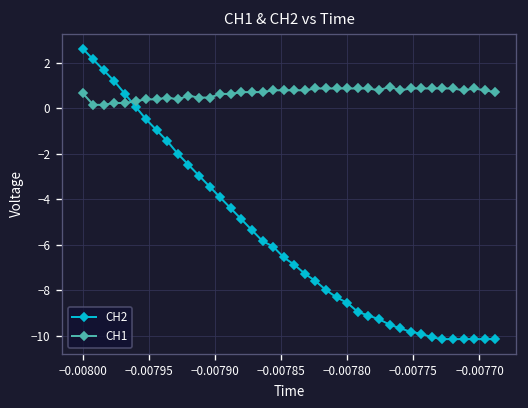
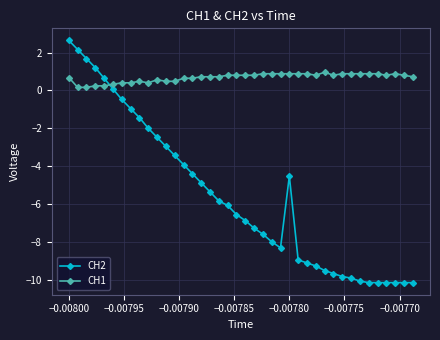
  {
    "CH2": {
      "−0.00800": 2.6,
-     "−0.00780": -8.6
+     "−0.00780": -4.5
    },
    "CH1": {
      "−0.00800": 0.7,
      "−0.00780": 0.9
    }
  }
